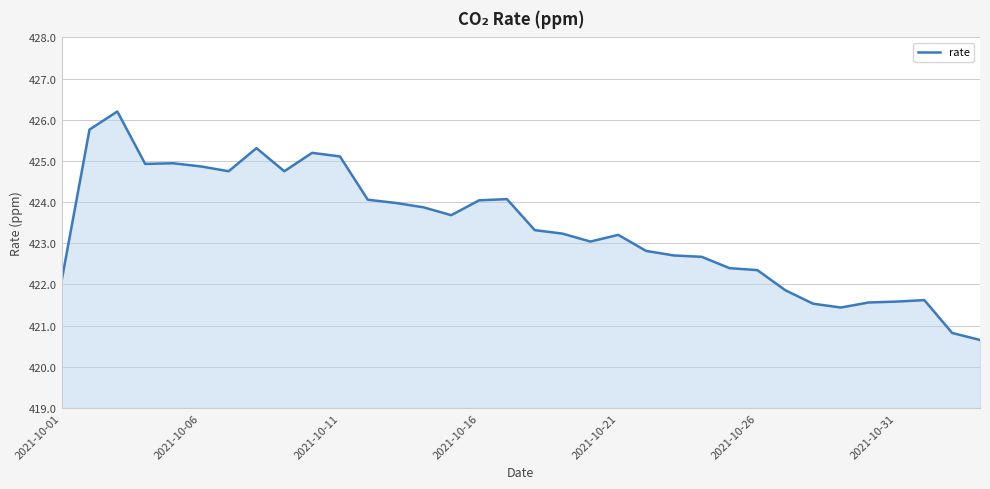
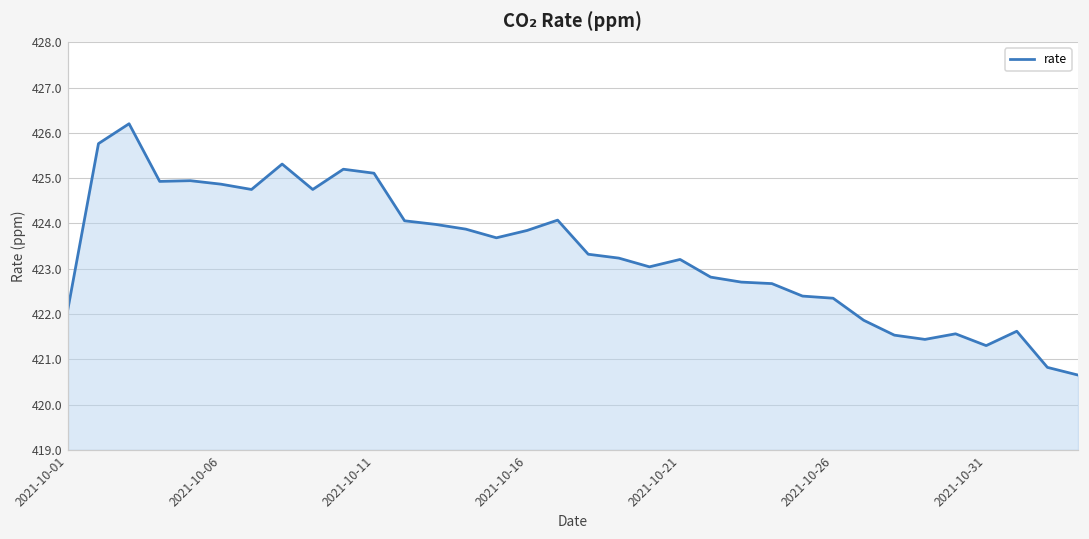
  {
    "2021-10-01": 422.1,
    "2021-10-06": 424.9,
    "2021-10-11": 425.1,
-   "2021-10-16": 424.0,
+   "2021-10-16": 423.8,
    "2021-10-21": 423.2,
    "2021-10-26": 422.3,
-   "2021-10-31": 421.6
+   "2021-10-31": 421.3
  }
